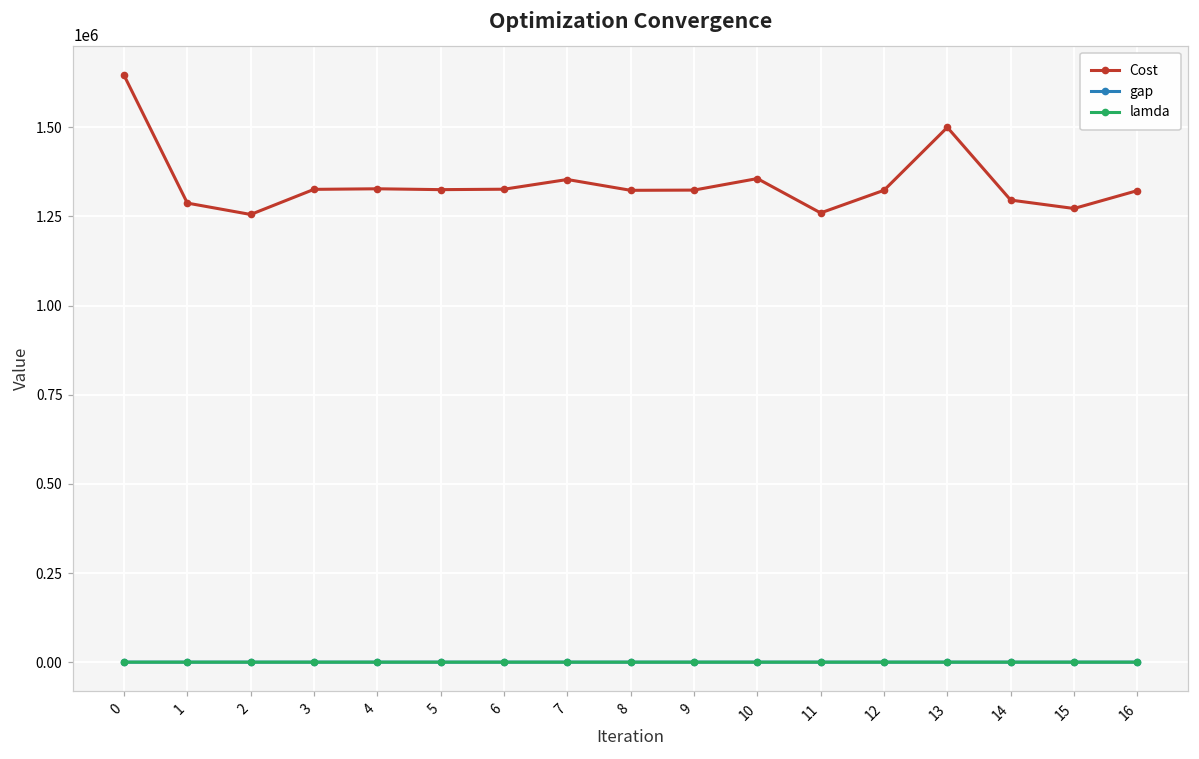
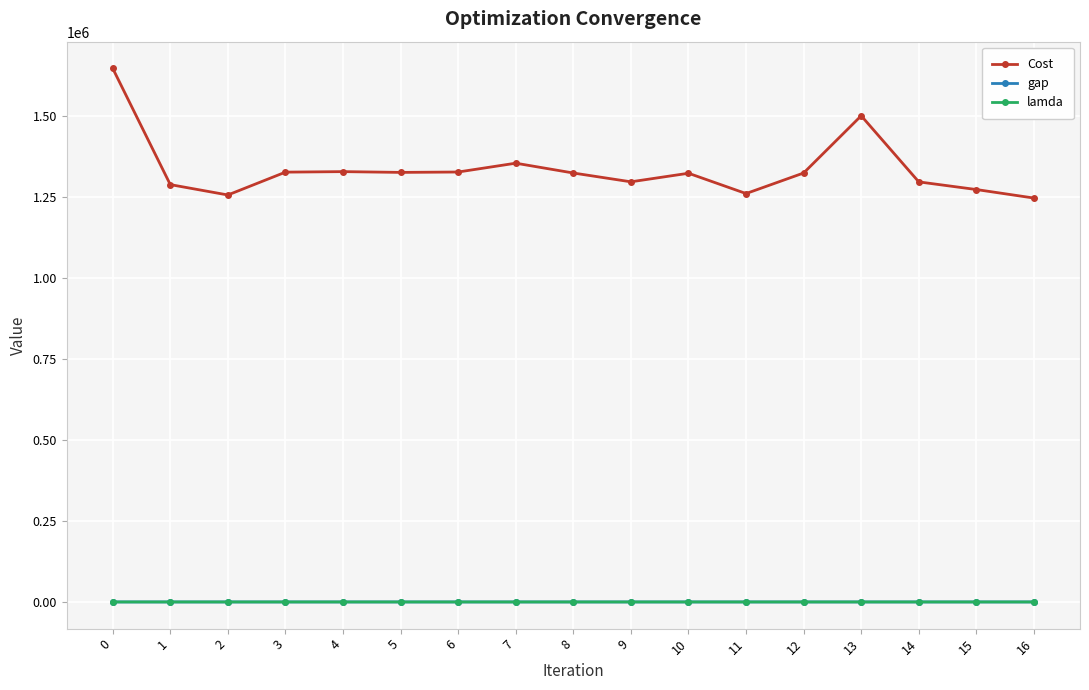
  {
    "Cost": {
      "0": 1650000,
      "1": 1290000,
      "2": 1260000,
      "3": 1330000,
      "4": 1330000,
      "5": 1330000,
      "6": 1330000,
      "7": 1350000,
      "8": 1320000,
-     "9": 1320000,
-     "10": 1360000,
+     "9": 1300000,
+     "10": 1320000,
      "11": 1260000,
      "12": 1320000,
      "13": 1500000,
      "14": 1300000,
      "15": 1270000,
-     "16": 1320000
+     "16": 1250000
    },
    "lamda": {
      "0": 0,
      "1": 0,
      "2": 0,
      "3": 0,
      "4": 0,
      "5": 0,
      "6": 0,
      "7": 0,
      "8": 0,
      "9": 0,
      "10": 0,
      "11": 0,
      "12": 0,
      "13": 0,
      "14": 0,
      "15": 0,
      "16": 0
    }
  }
